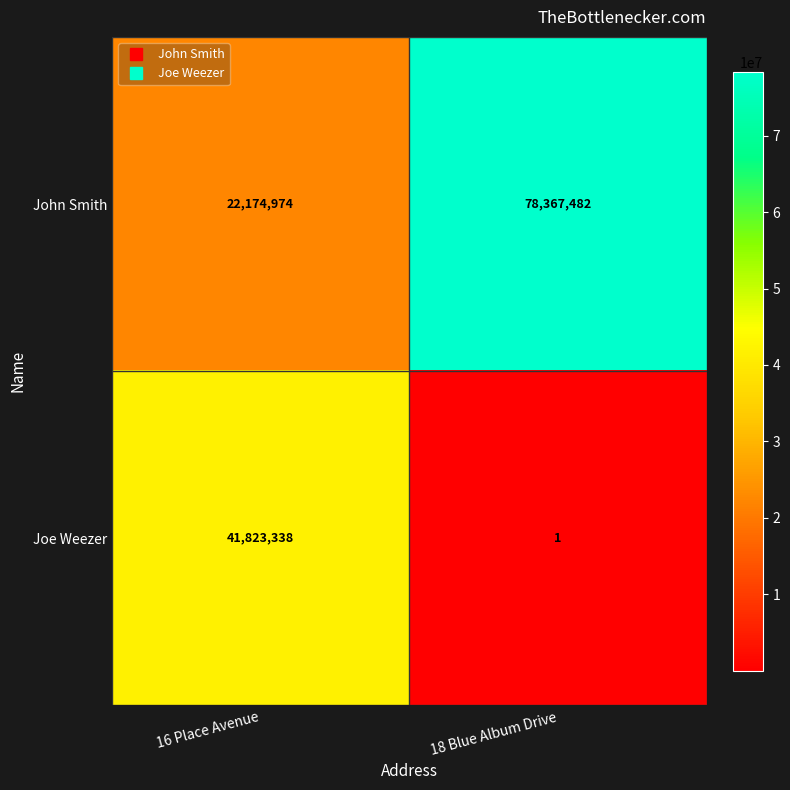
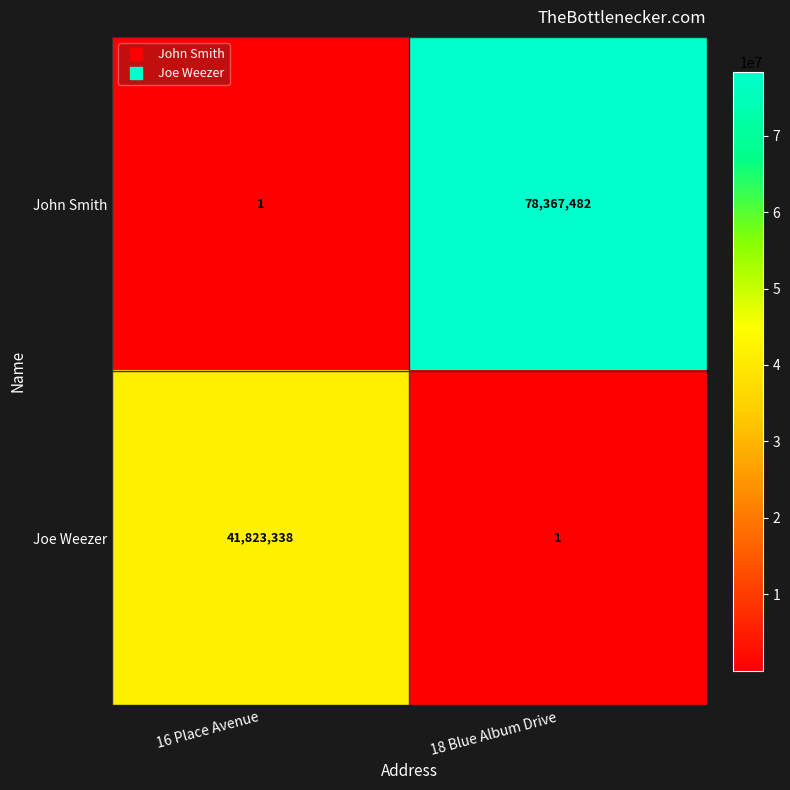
  {
    "John Smith": {
-     "16 Place Avenue": "22,174,974",
+     "16 Place Avenue": "1",
      "18 Blue Album Drive": "78,367,482"
    },
    "Joe Weezer": {
      "16 Place Avenue": "41,823,338",
      "18 Blue Album Drive": "1"
    }
  }
